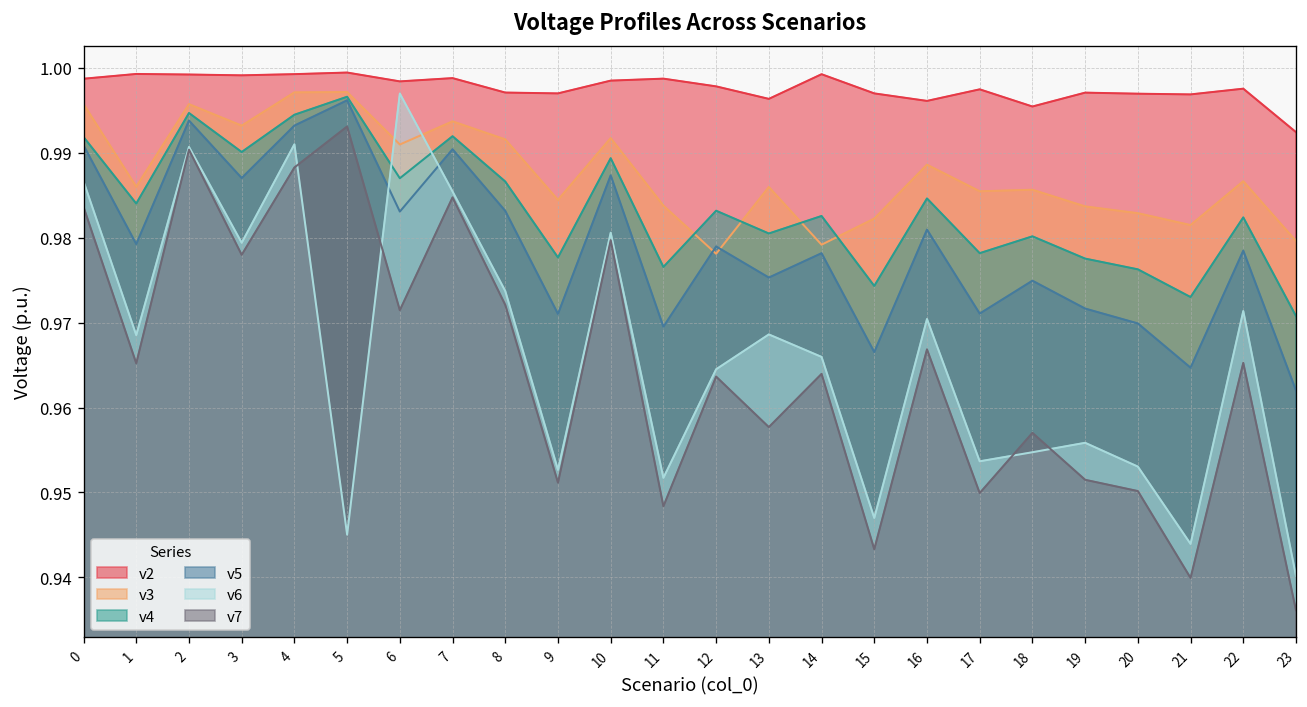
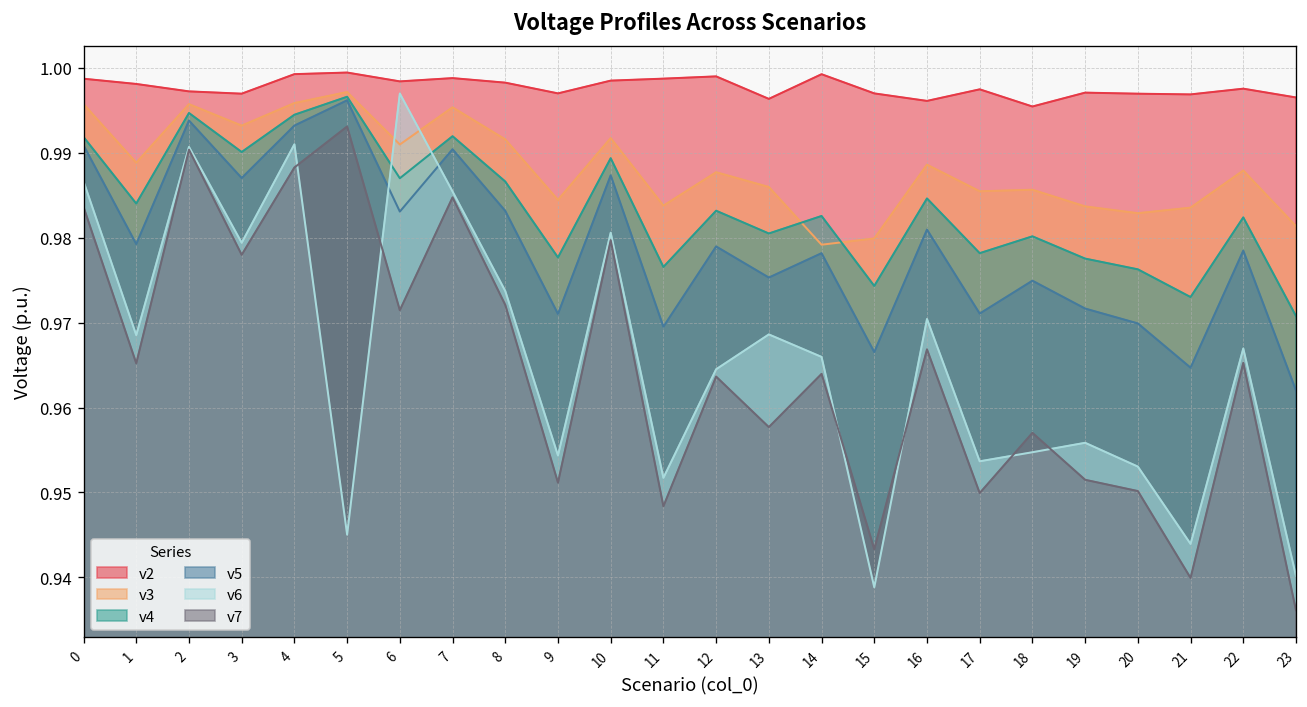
  {
    "v2": {
      "0": 0.999,
-     "1": 0.999,
-     "2": 0.999,
-     "3": 0.999,
+     "1": 0.998,
+     "2": 0.997,
+     "3": 0.997,
      "4": 0.999,
      "5": 0.999,
      "6": 0.998,
      "7": 0.999,
-     "8": 0.997,
+     "8": 0.998,
      "9": 0.997,
      "10": 0.998,
      "11": 0.999,
-     "12": 0.998,
+     "12": 0.999,
      "13": 0.996,
      "14": 0.999,
      "15": 0.997,
      "16": 0.996,
      "17": 0.997,
      "18": 0.995,
      "19": 0.997,
      "20": 0.997,
      "21": 0.997,
      "22": 0.998,
-     "23": 0.992
+     "23": 0.997
    },
    "v3": {
      "0": 0.996,
-     "1": 0.986,
+     "1": 0.989,
      "2": 0.996,
      "3": 0.993,
-     "4": 0.997,
+     "4": 0.996,
      "5": 0.997,
      "6": 0.991,
-     "7": 0.994,
+     "7": 0.995,
      "8": 0.992,
      "9": 0.984,
      "10": 0.992,
      "11": 0.984,
-     "12": 0.978,
+     "12": 0.988,
      "13": 0.986,
      "14": 0.979,
-     "15": 0.982,
+     "15": 0.980,
      "16": 0.989,
      "17": 0.985,
      "18": 0.986,
      "19": 0.984,
      "20": 0.983,
-     "21": 0.981,
-     "22": 0.987,
-     "23": 0.980
+     "21": 0.984,
+     "22": 0.988,
+     "23": 0.981
    },
    "v6": {
      "0": 0.987,
      "1": 0.969,
      "3": 0.979,
      "4": 0.991,
      "5": 0.945,
      "6": 0.997,
      "7": 0.985,
      "8": 0.974,
-     "9": 0.953,
+     "9": 0.954,
      "10": 0.981,
      "11": 0.952,
      "12": 0.965,
      "13": 0.969,
      "14": 0.966,
-     "15": 0.947,
+     "15": 0.939,
      "16": 0.970,
      "17": 0.954,
      "18": 0.955,
      "19": 0.956,
      "20": 0.953,
      "21": 0.944,
-     "22": 0.971,
+     "22": 0.967,
      "23": 0.940
    }
  }
